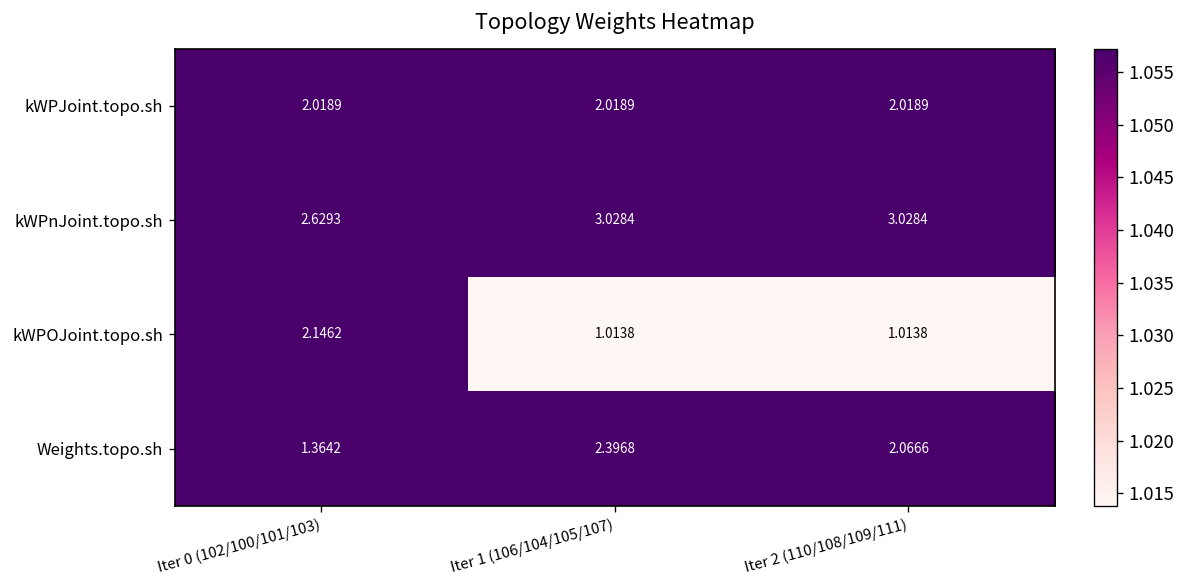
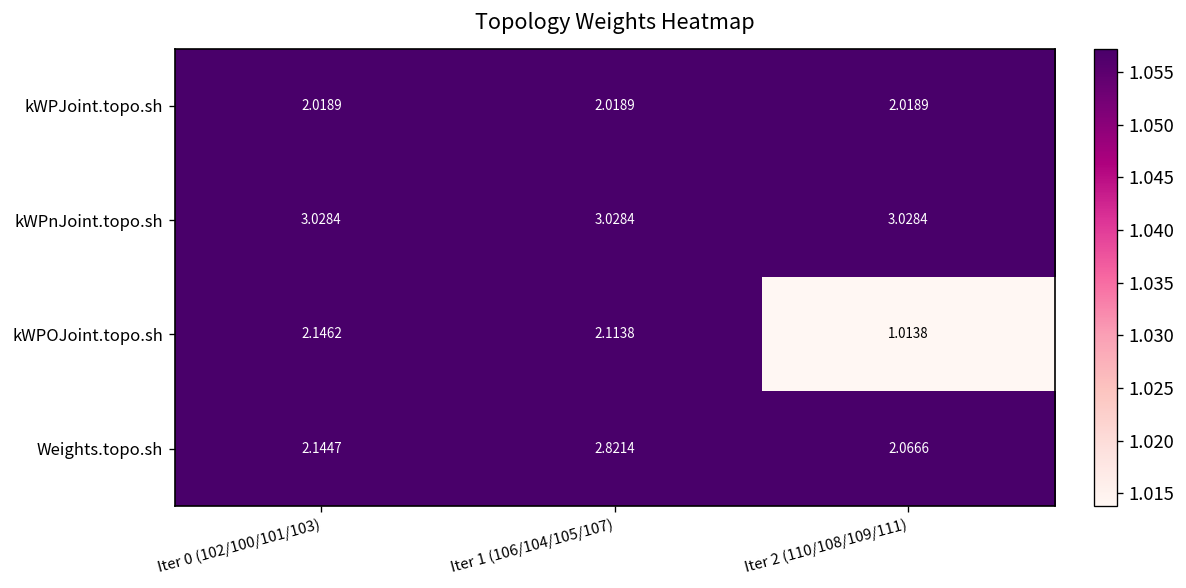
  {
    "kWPJoint.topo.sh": {
      "Iter 0 (102/100/101/103)": 2.0189,
      "Iter 1 (106/104/105/107)": 2.0189,
      "Iter 2 (110/108/109/111)": 2.0189
    },
    "kWPnJoint.topo.sh": {
-     "Iter 0 (102/100/101/103)": 2.6293,
+     "Iter 0 (102/100/101/103)": 3.0284,
      "Iter 1 (106/104/105/107)": 3.0284,
      "Iter 2 (110/108/109/111)": 3.0284
    },
    "kWPOJoint.topo.sh": {
      "Iter 0 (102/100/101/103)": 2.1462,
-     "Iter 1 (106/104/105/107)": 1.0138,
+     "Iter 1 (106/104/105/107)": 2.1138,
      "Iter 2 (110/108/109/111)": 1.0138
    },
    "Weights.topo.sh": {
-     "Iter 0 (102/100/101/103)": 1.3642,
-     "Iter 1 (106/104/105/107)": 2.3968,
+     "Iter 0 (102/100/101/103)": 2.1447,
+     "Iter 1 (106/104/105/107)": 2.8214,
      "Iter 2 (110/108/109/111)": 2.0666
    }
  }
